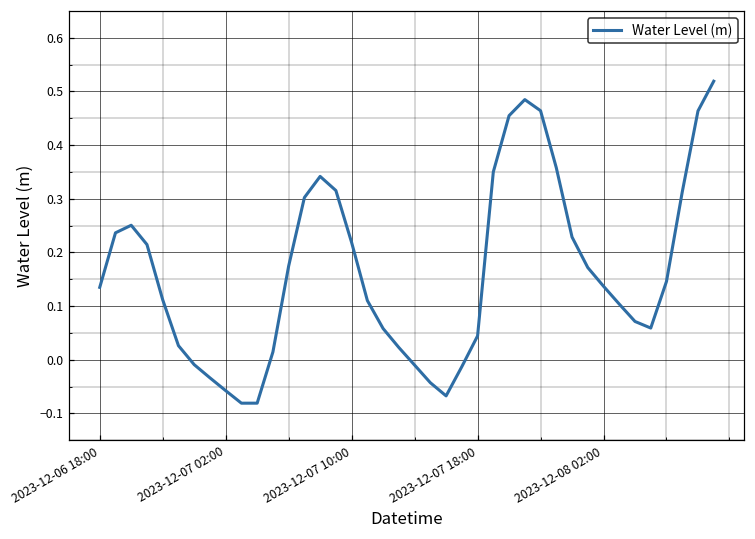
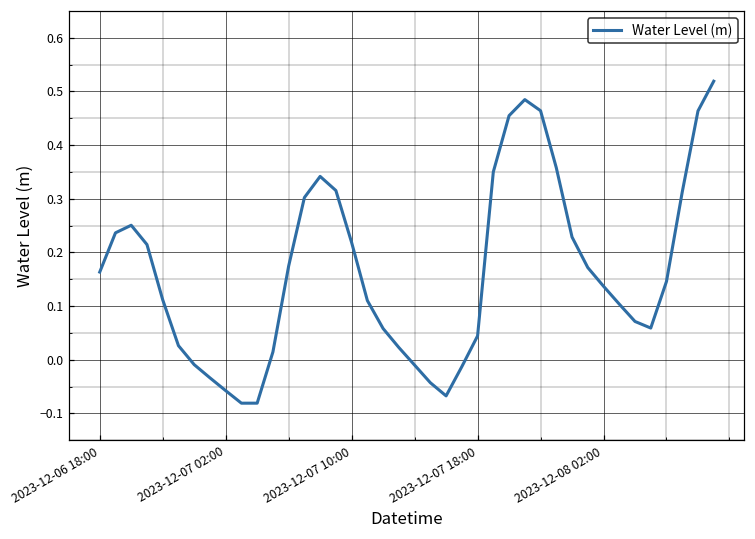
  {
-   "2023-12-06 18:00": 0.13,
+   "2023-12-06 18:00": 0.16,
    "2023-12-07 02:00": -0.06,
    "2023-12-07 10:00": 0.22,
    "2023-12-07 18:00": 0.04,
    "2023-12-08 02:00": 0.14
  }
